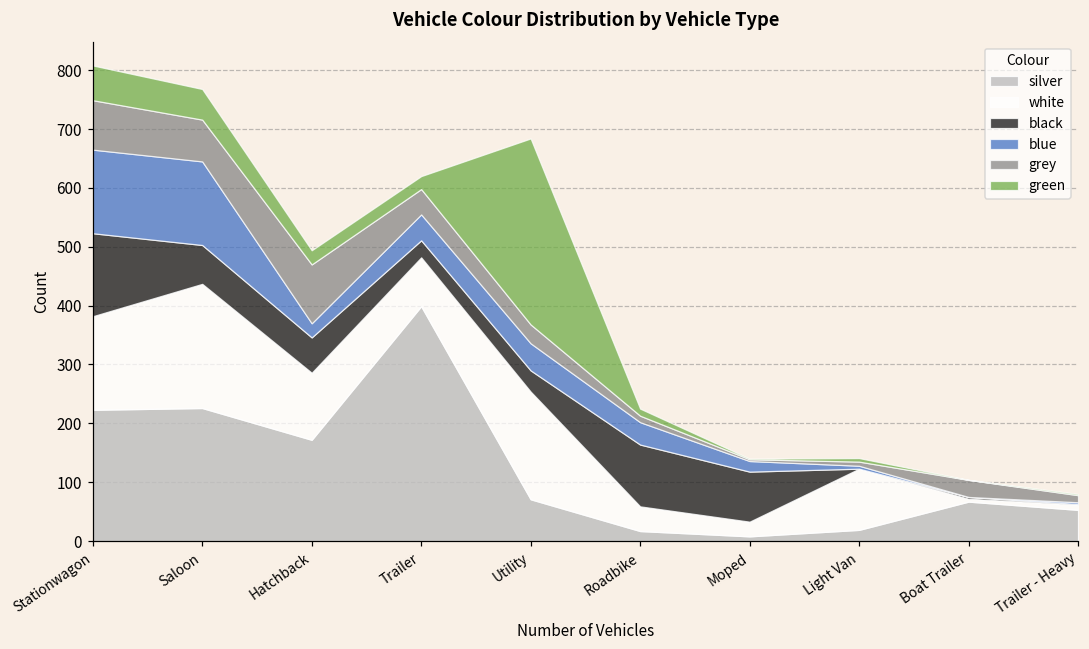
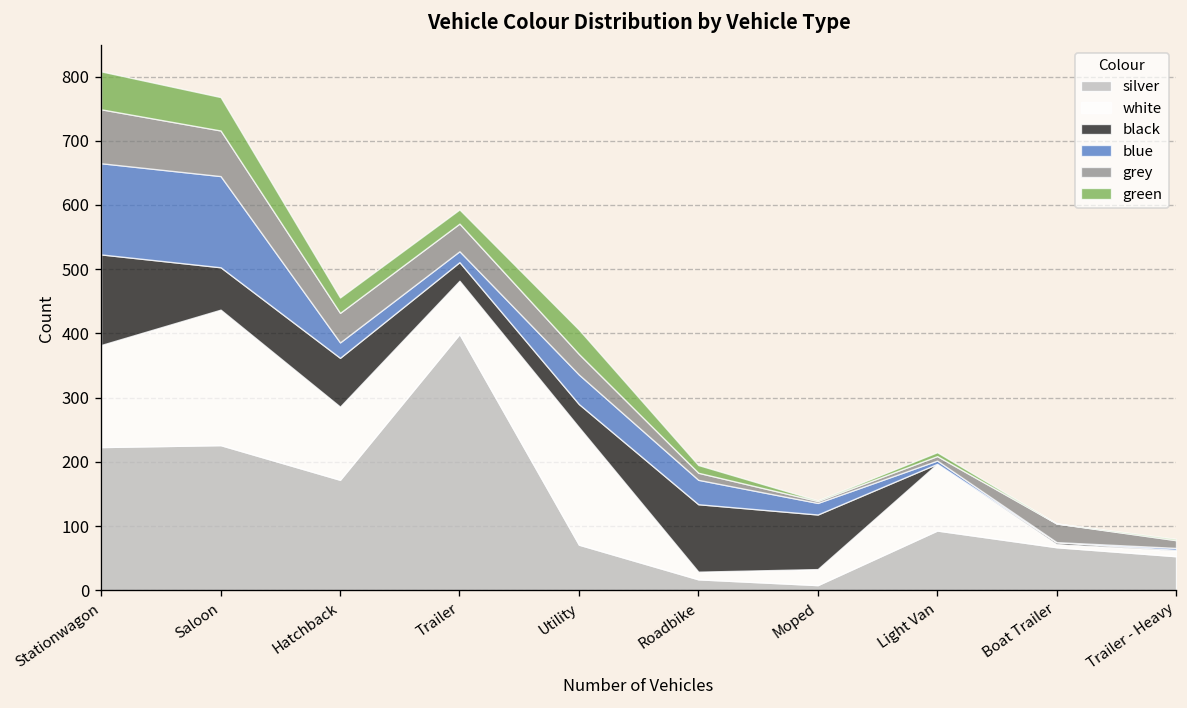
  {
    "silver": {
      "Stationwagon": 220,
      "Saloon": 230,
      "Hatchback": 170,
      "Trailer": 400,
      "Utility": 70,
      "Roadbike": 20,
      "Moped": 10,
-     "Light Van": 20,
+     "Light Van": 90,
      "Boat Trailer": 70,
      "Trailer - Heavy": 50
    },
    "white": {
      "Stationwagon": 160,
      "Saloon": 210,
      "Hatchback": 110,
      "Trailer": 80,
      "Utility": 180,
-     "Roadbike": 40,
+     "Roadbike": 10,
      "Moped": 30
    },
    "black": {
      "Stationwagon": 140,
      "Saloon": 70,
-     "Hatchback": 60,
+     "Hatchback": 80,
      "Trailer": 30,
      "Utility": 40,
      "Roadbike": 110,
      "Moped": 90
    },
    "blue": {
      "Stationwagon": 140,
      "Saloon": 140,
      "Hatchback": 20,
-     "Trailer": 40,
+     "Trailer": 20,
      "Utility": 50,
      "Roadbike": 40,
      "Light Van": 10
    },
    "grey": {
      "Stationwagon": 80,
      "Saloon": 70,
-     "Hatchback": 100,
+     "Hatchback": 50,
      "Trailer": 40,
      "Utility": 30,
      "Roadbike": 10,
      "Light Van": 10
    },
    "green": {
      "Stationwagon": 60,
      "Saloon": 50,
      "Hatchback": 20,
      "Trailer": 20,
-     "Utility": 320,
+     "Utility": 40,
      "Roadbike": 10,
      "Light Van": 10
    }
  }
